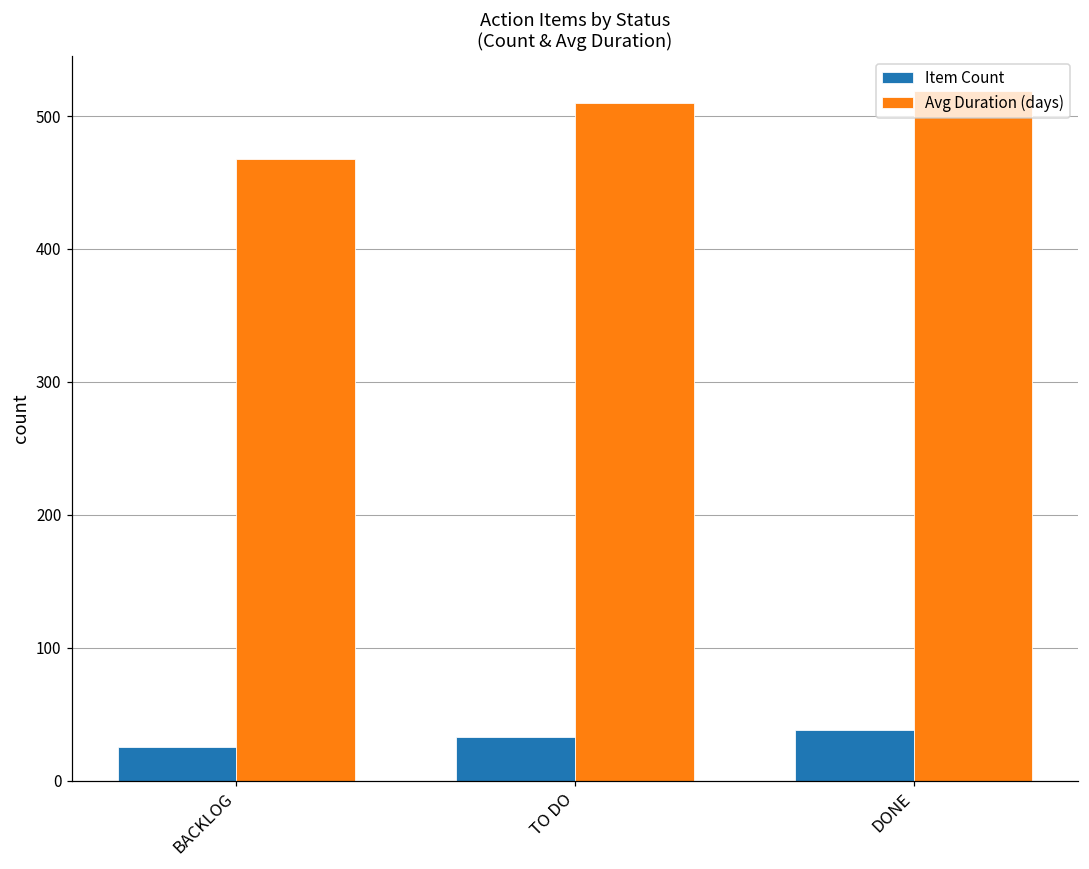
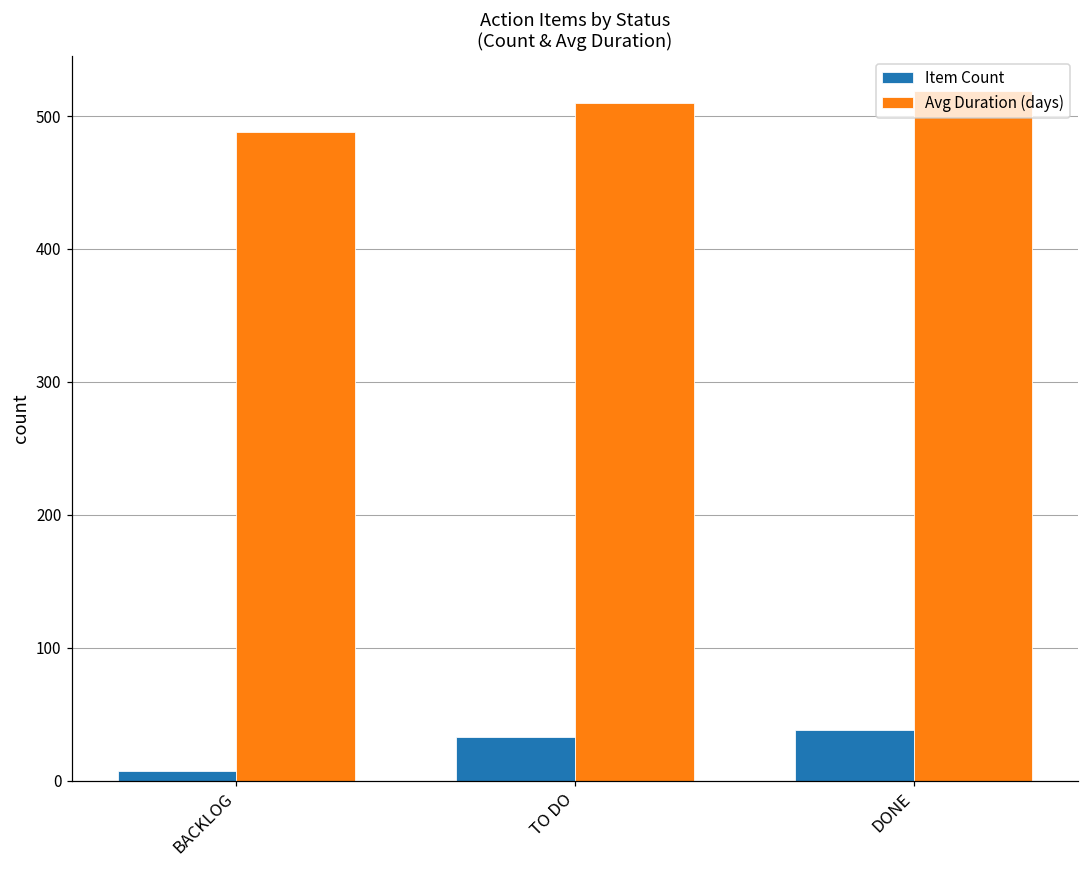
  {
    "Item Count": {
-     "BACKLOG": 25,
+     "BACKLOG": 7,
      "TO DO": 33,
      "DONE": 38
    },
    "Avg Duration (days)": {
-     "BACKLOG": 468,
+     "BACKLOG": 488,
      "TO DO": 510
    }
  }
